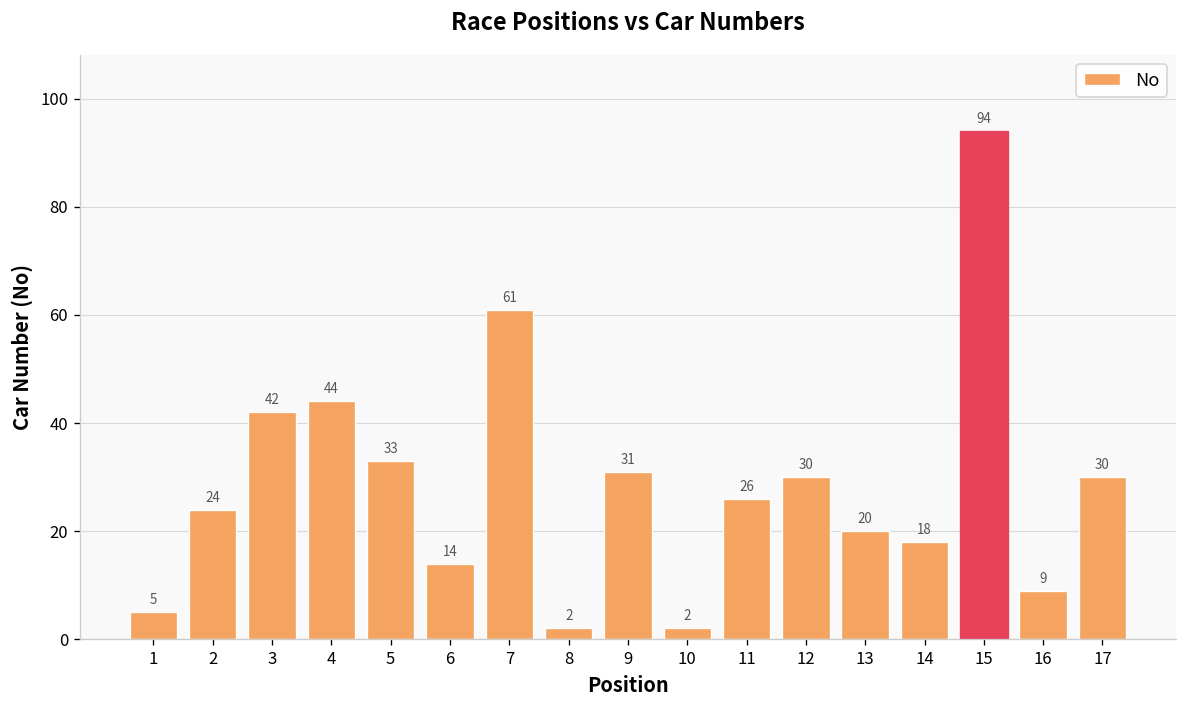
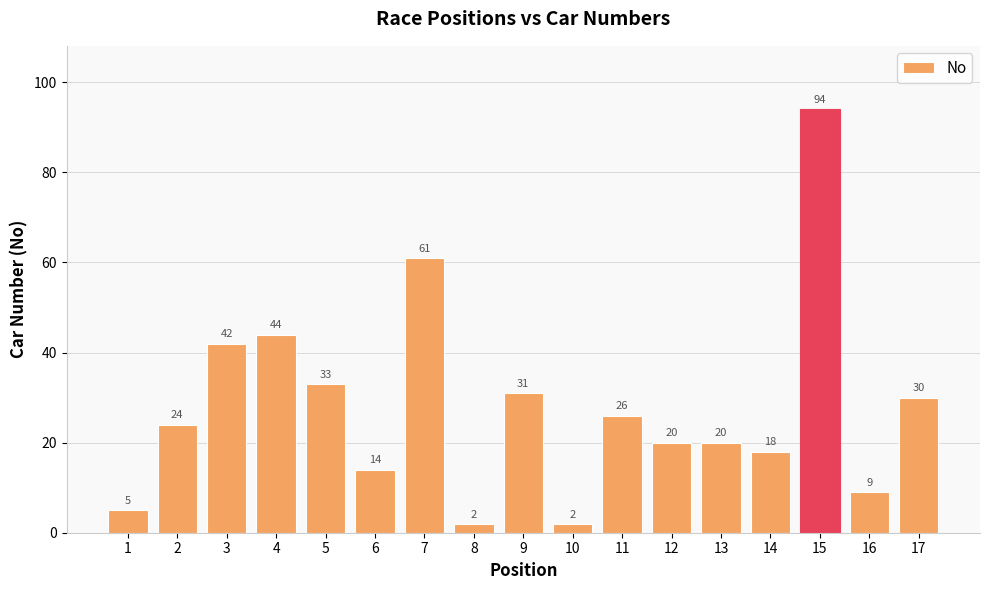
  {
    "1": 5,
    "2": 24,
    "3": 42,
    "4": 44,
    "5": 33,
    "6": 14,
    "7": 61,
    "8": 2,
    "9": 31,
    "10": 2,
    "11": 26,
-   "12": 30,
+   "12": 20,
    "13": 20,
    "14": 18,
    "15": 94,
    "16": 9,
    "17": 30
  }
